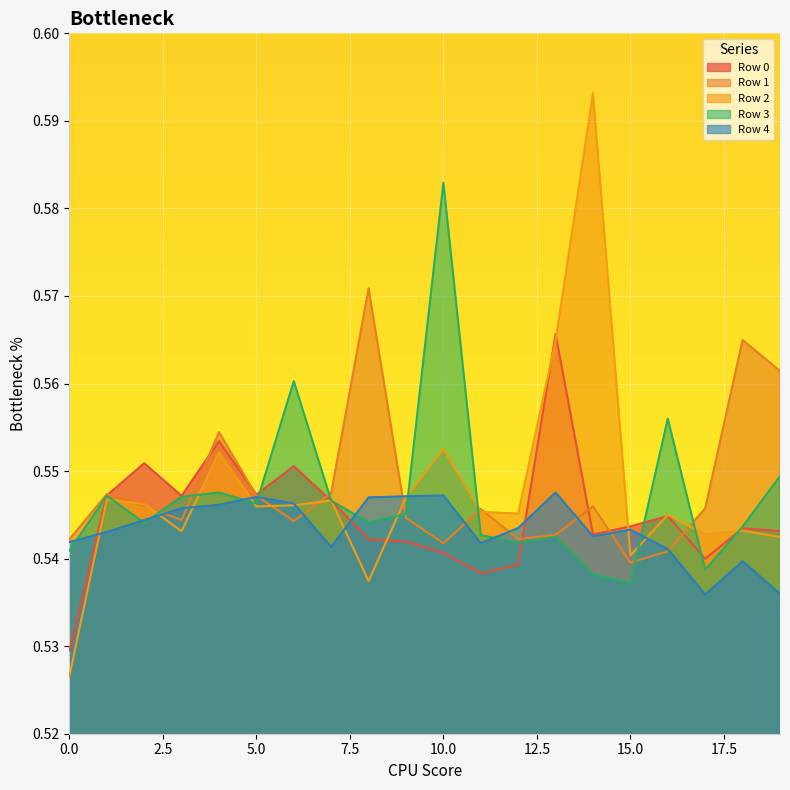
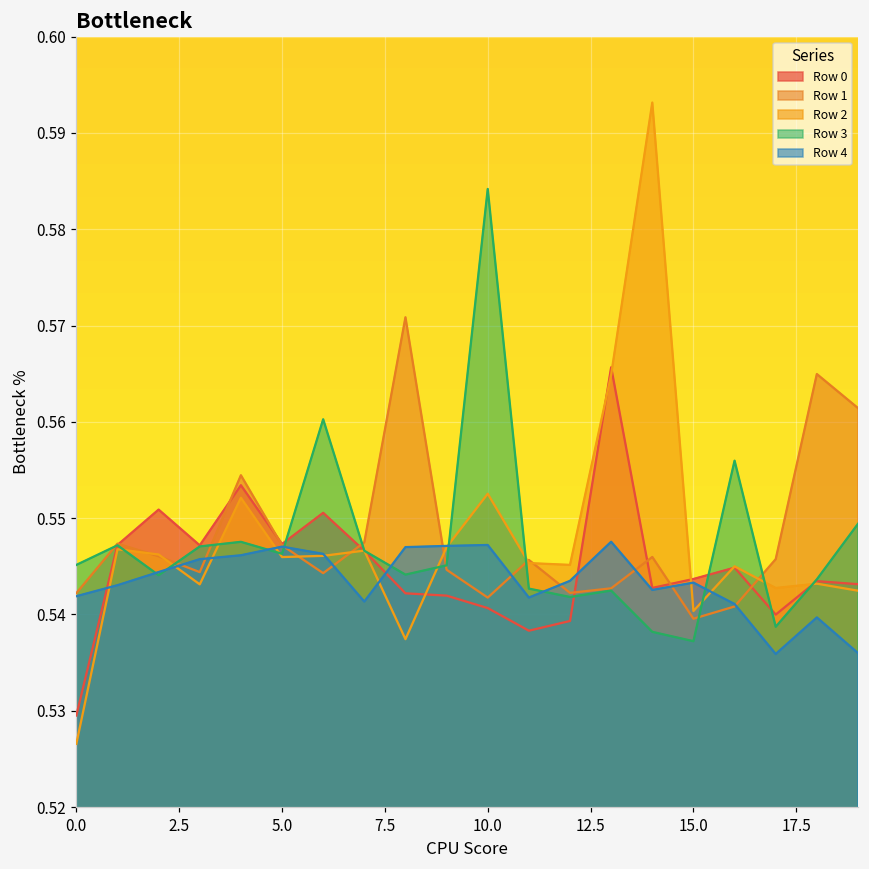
  {
    "Row 3": {
-     "0.0": 0.541,
+     "0.0": 0.545,
      "5.0": 0.546,
-     "10.0": 0.583,
+     "10.0": 0.584,
      "15.0": 0.537
    },
    "Row 4": {
      "0.0": 0.542,
      "10.0": 0.547,
      "15.0": 0.543
    }
  }
